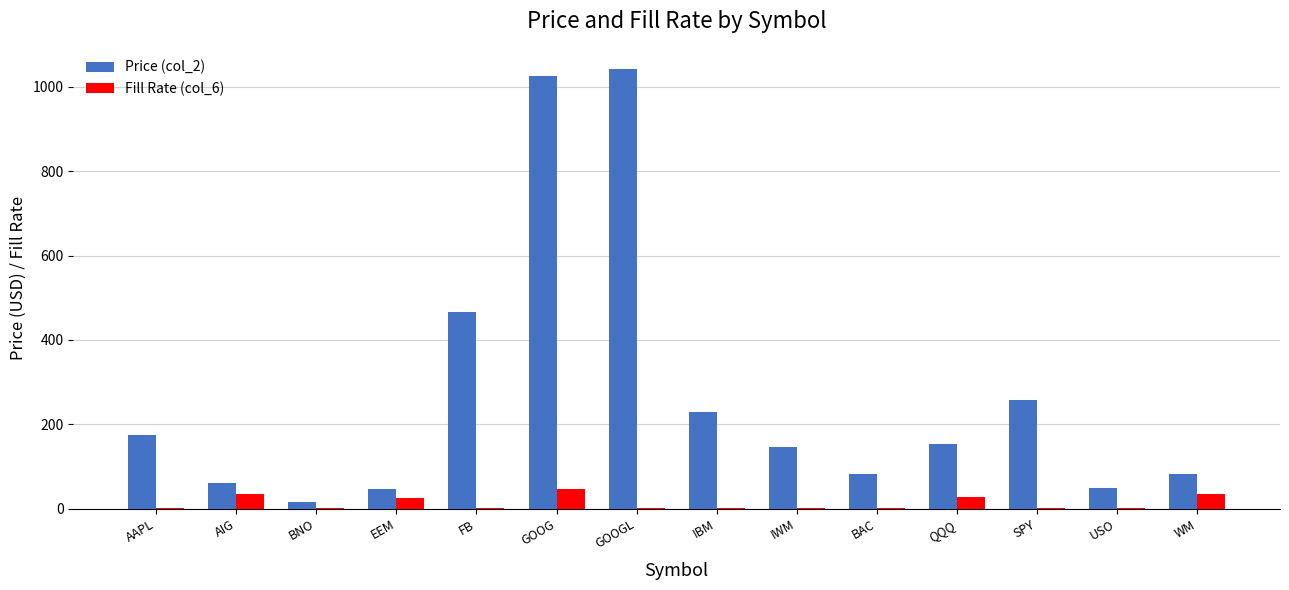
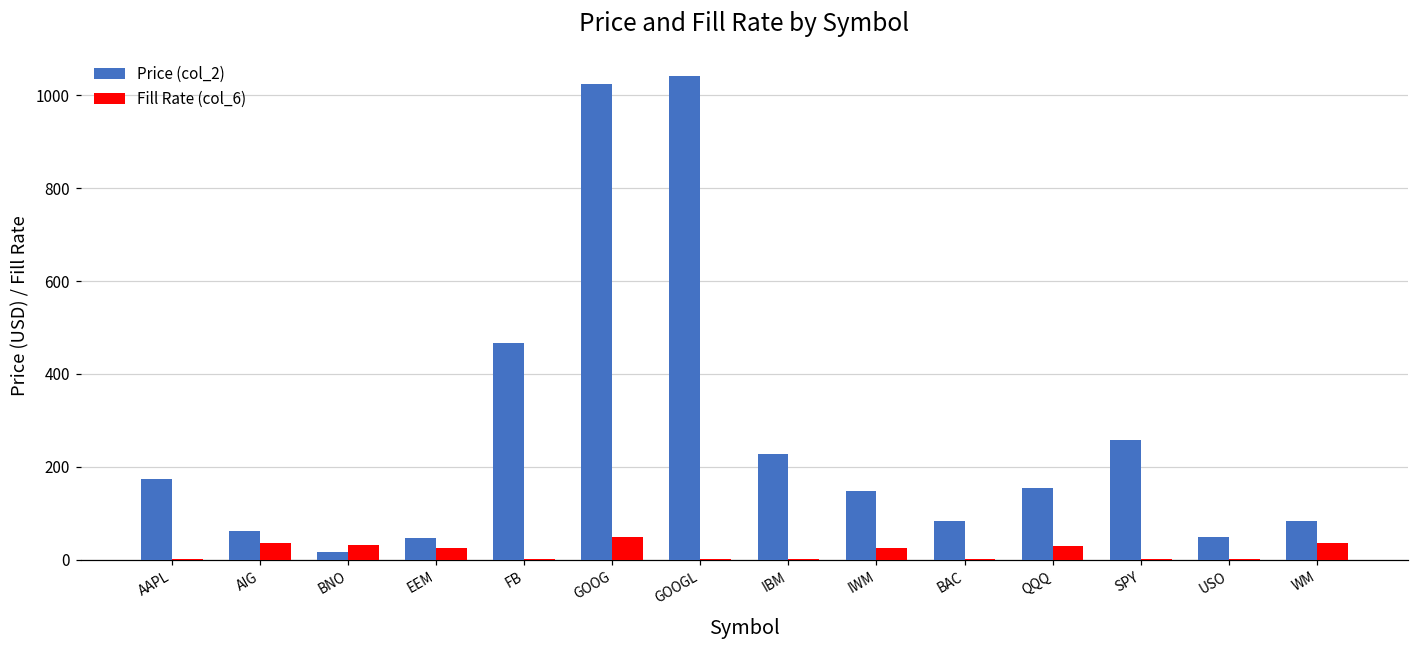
  {
    "Price (col_2)": {
      "AAPL": 170,
      "AIG": 60,
      "BNO": 20,
      "EEM": 50,
      "FB": 470,
      "GOOG": 1030,
      "GOOGL": 1040,
      "IBM": 230,
      "IWM": 150,
      "BAC": 80,
      "QQQ": 150,
      "SPY": 260,
      "USO": 50,
      "WM": 80
    },
    "Fill Rate (col_6)": {
      "AIG": 40,
-     "BNO": 0,
+     "BNO": 30,
      "EEM": 30,
      "GOOG": 50,
-     "IWM": 0,
+     "IWM": 30,
      "QQQ": 30,
      "WM": 40
    }
  }
